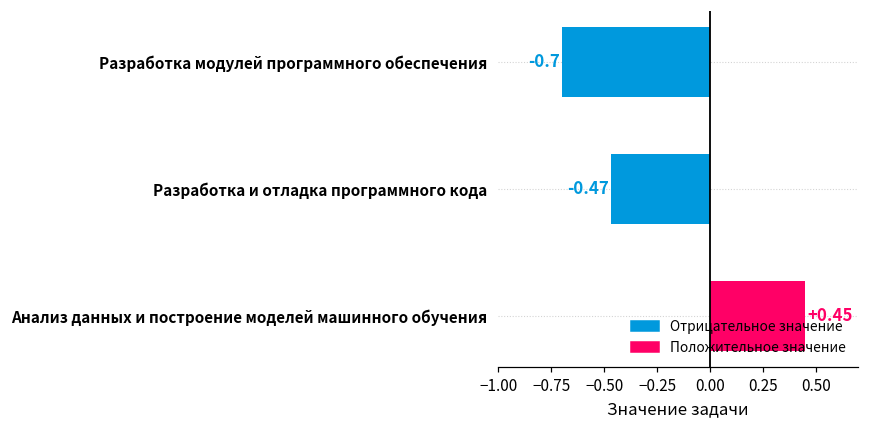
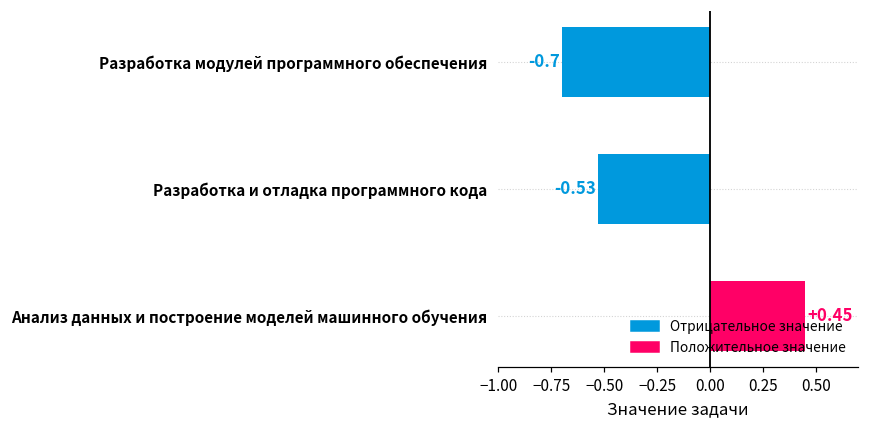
  {
    "Разработка модулей программного обеспечения": "-0.7",
-   "Разработка и отладка программного кода": "-0.47",
+   "Разработка и отладка программного кода": "-0.53",
    "Анализ данных и построение моделей машинного обучения": "+0.45"
  }
